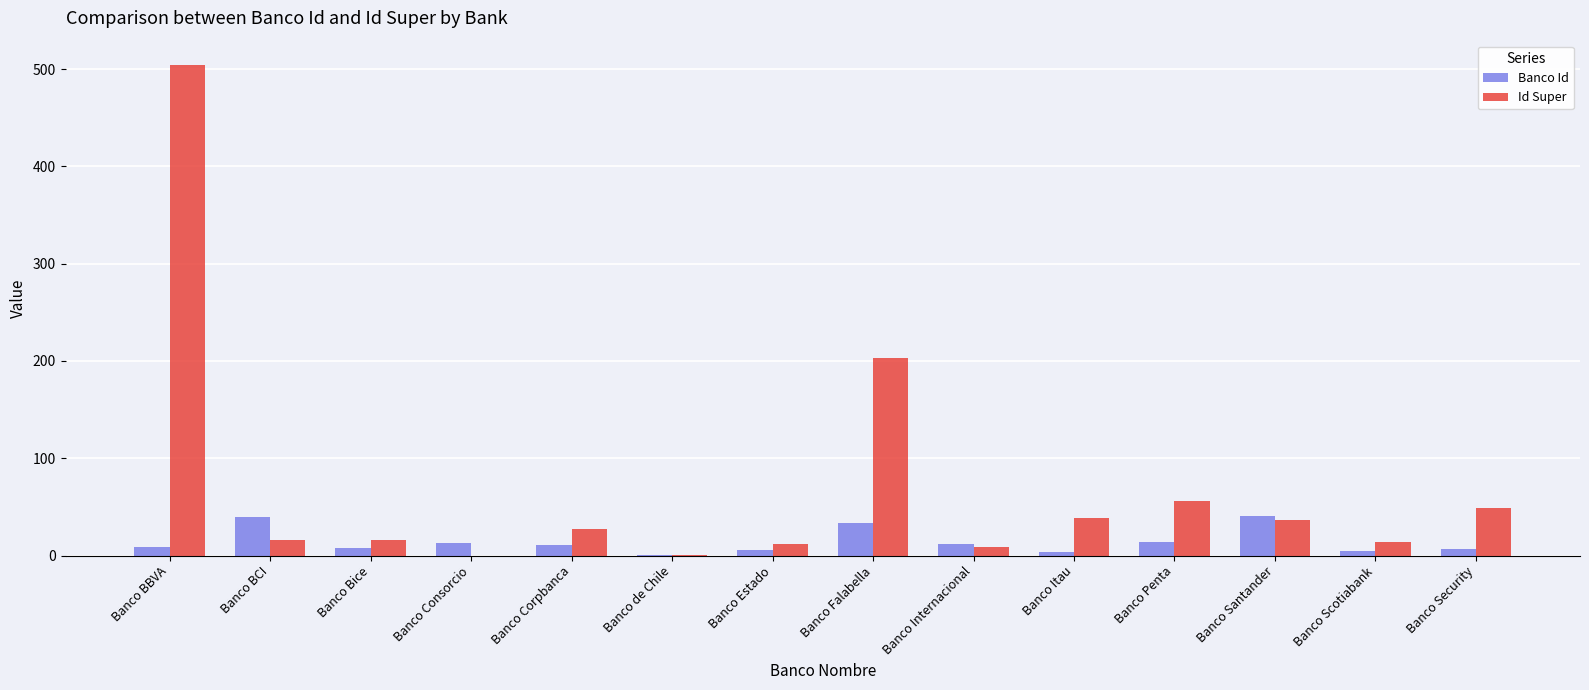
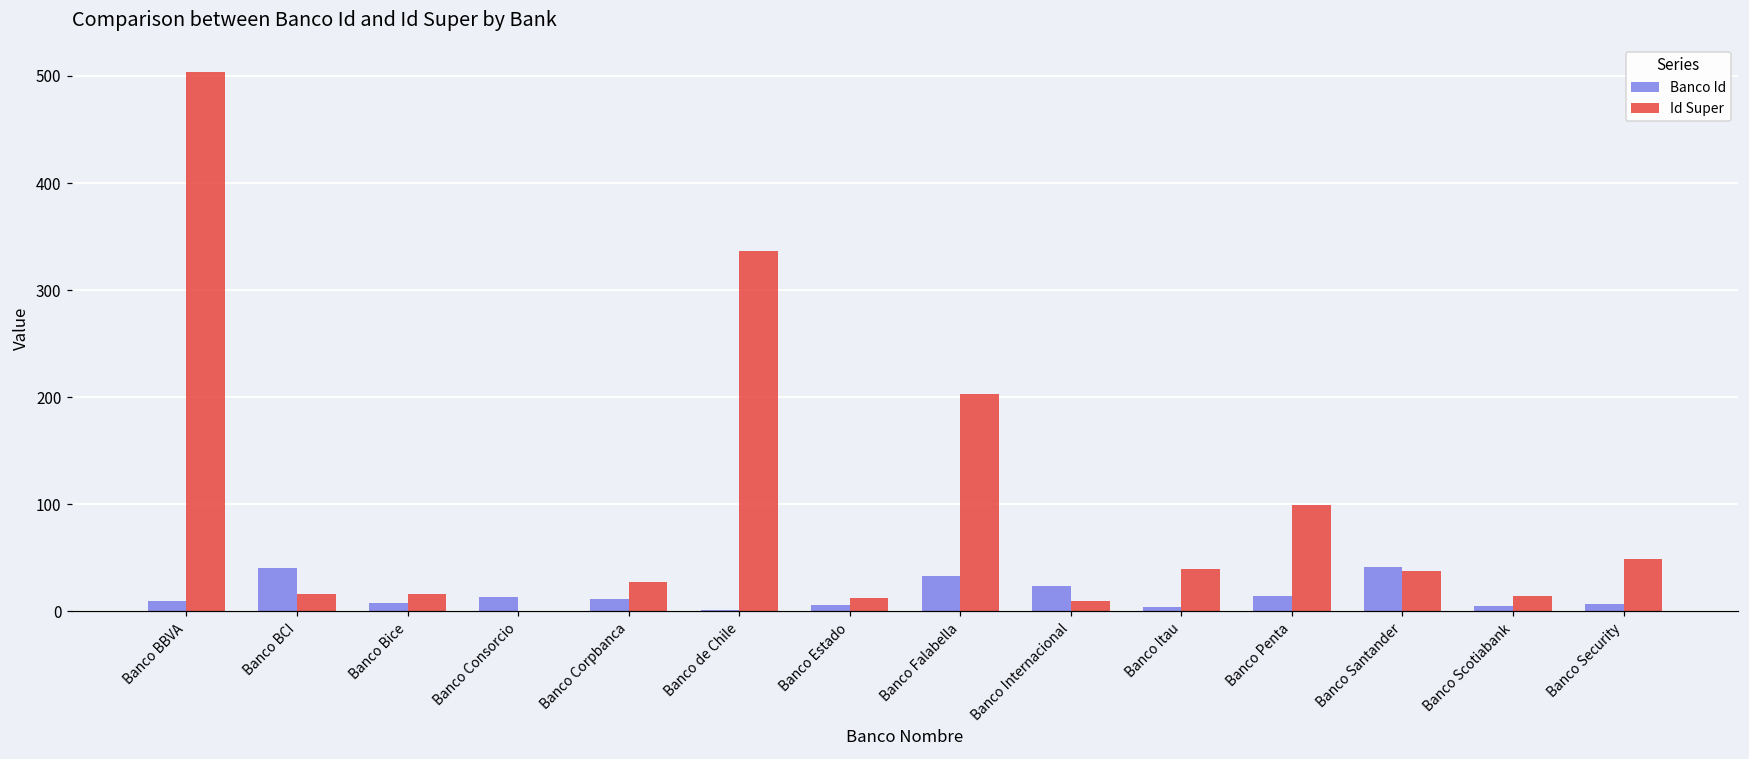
  {
    "Banco Id": {
      "Banco BBVA": 10,
      "Banco BCI": 40,
      "Banco Bice": 10,
      "Banco Consorcio": 10,
      "Banco Corpbanca": 10,
      "Banco Estado": 10,
      "Banco Falabella": 30,
-     "Banco Internacional": 10,
+     "Banco Internacional": 20,
      "Banco Itau": 0,
      "Banco Penta": 10,
      "Banco Santander": 40,
      "Banco Scotiabank": 10,
      "Banco Security": 10
    },
    "Id Super": {
      "Banco BBVA": 500,
      "Banco BCI": 20,
      "Banco Bice": 20,
      "Banco Consorcio": 0,
      "Banco Corpbanca": 30,
-     "Banco de Chile": 0,
+     "Banco de Chile": 340,
      "Banco Estado": 10,
      "Banco Falabella": 200,
      "Banco Internacional": 10,
      "Banco Itau": 40,
-     "Banco Penta": 60,
+     "Banco Penta": 100,
      "Banco Santander": 40,
      "Banco Scotiabank": 10,
      "Banco Security": 50
    }
  }
